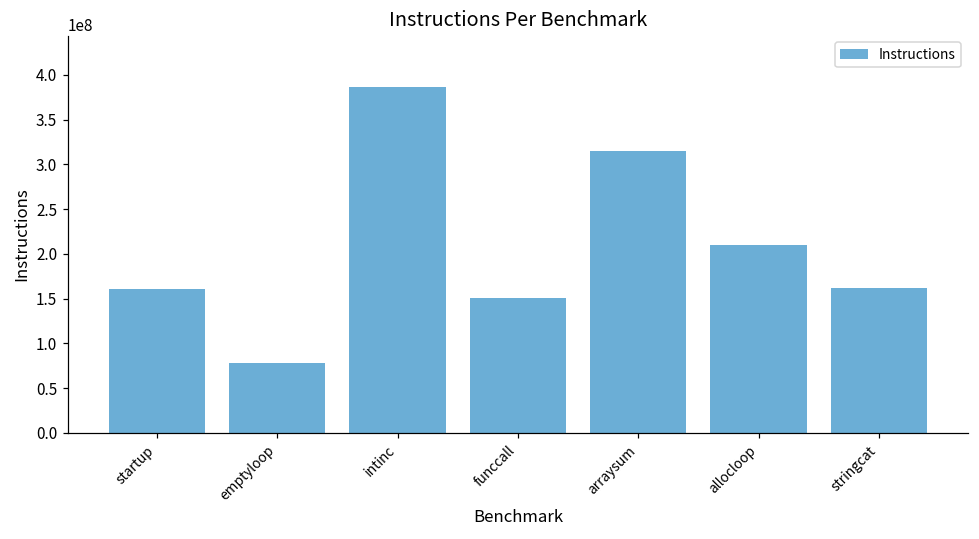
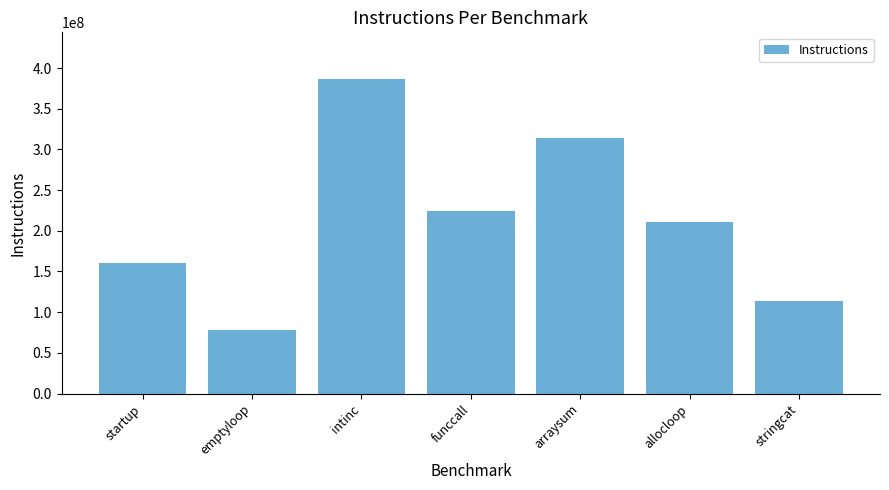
  {
    "startup": 160000000,
    "emptyloop": 80000000,
    "intinc": 390000000,
-   "funccall": 150000000,
+   "funccall": 220000000,
    "arraysum": 310000000,
    "allocloop": 210000000,
-   "stringcat": 160000000
+   "stringcat": 110000000
  }
